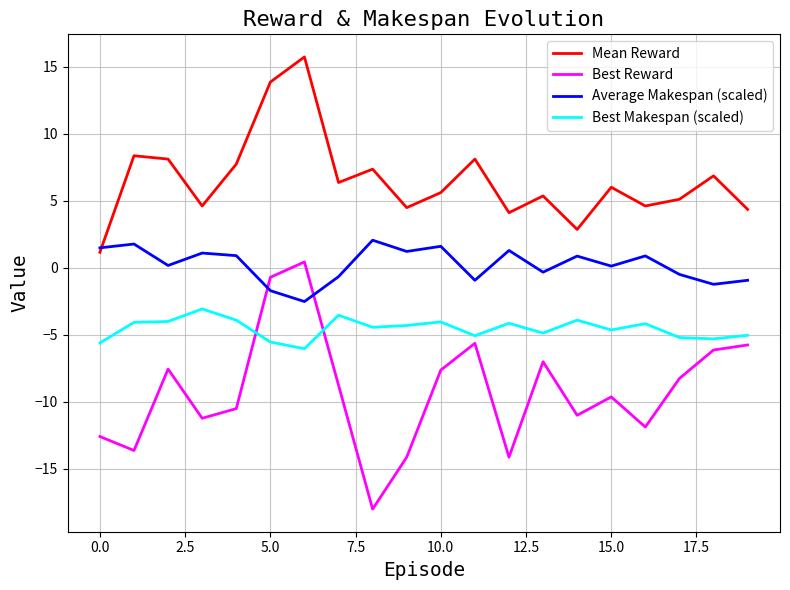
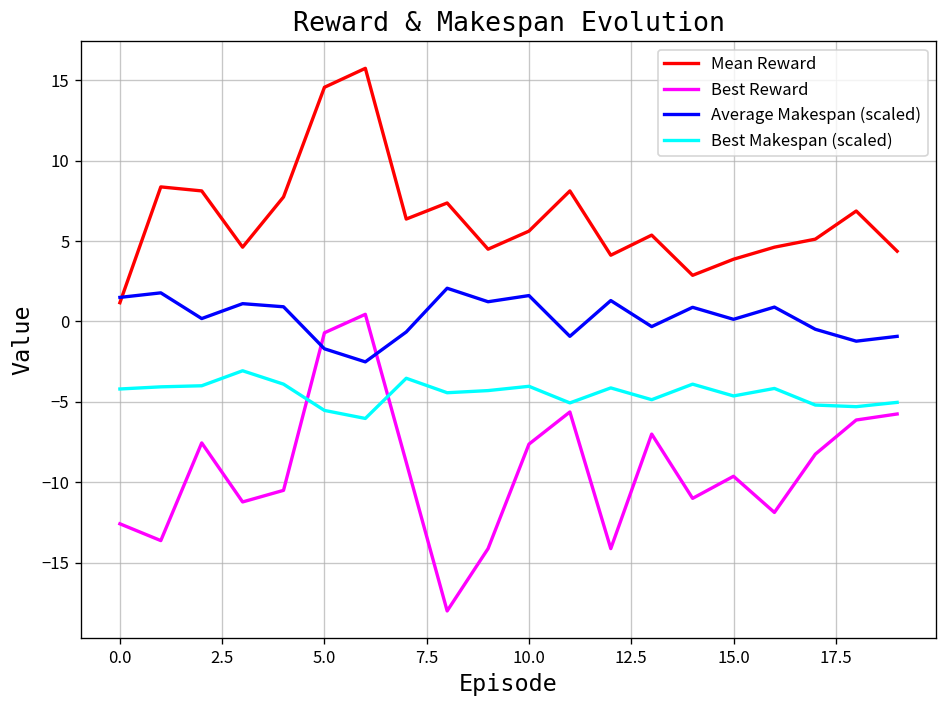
  {
    "Mean Reward": {
      "0.0": 1.2,
-     "5.0": 13.9,
+     "5.0": 14.6,
      "10.0": 5.6,
-     "15.0": 6.0
+     "15.0": 3.9
    },
    "Best Reward": {
      "0.0": -12.6,
      "5.0": -0.7,
      "10.0": -7.6,
      "15.0": -9.6
    },
    "Average Makespan (scaled)": {
      "0.0": 1.5,
      "5.0": -1.7,
      "10.0": 1.6,
      "15.0": 0.1
    },
    "Best Makespan (scaled)": {
-     "0.0": -5.6,
+     "0.0": -4.2,
      "5.0": -5.5,
      "10.0": -4.0,
      "15.0": -4.6
    }
  }
